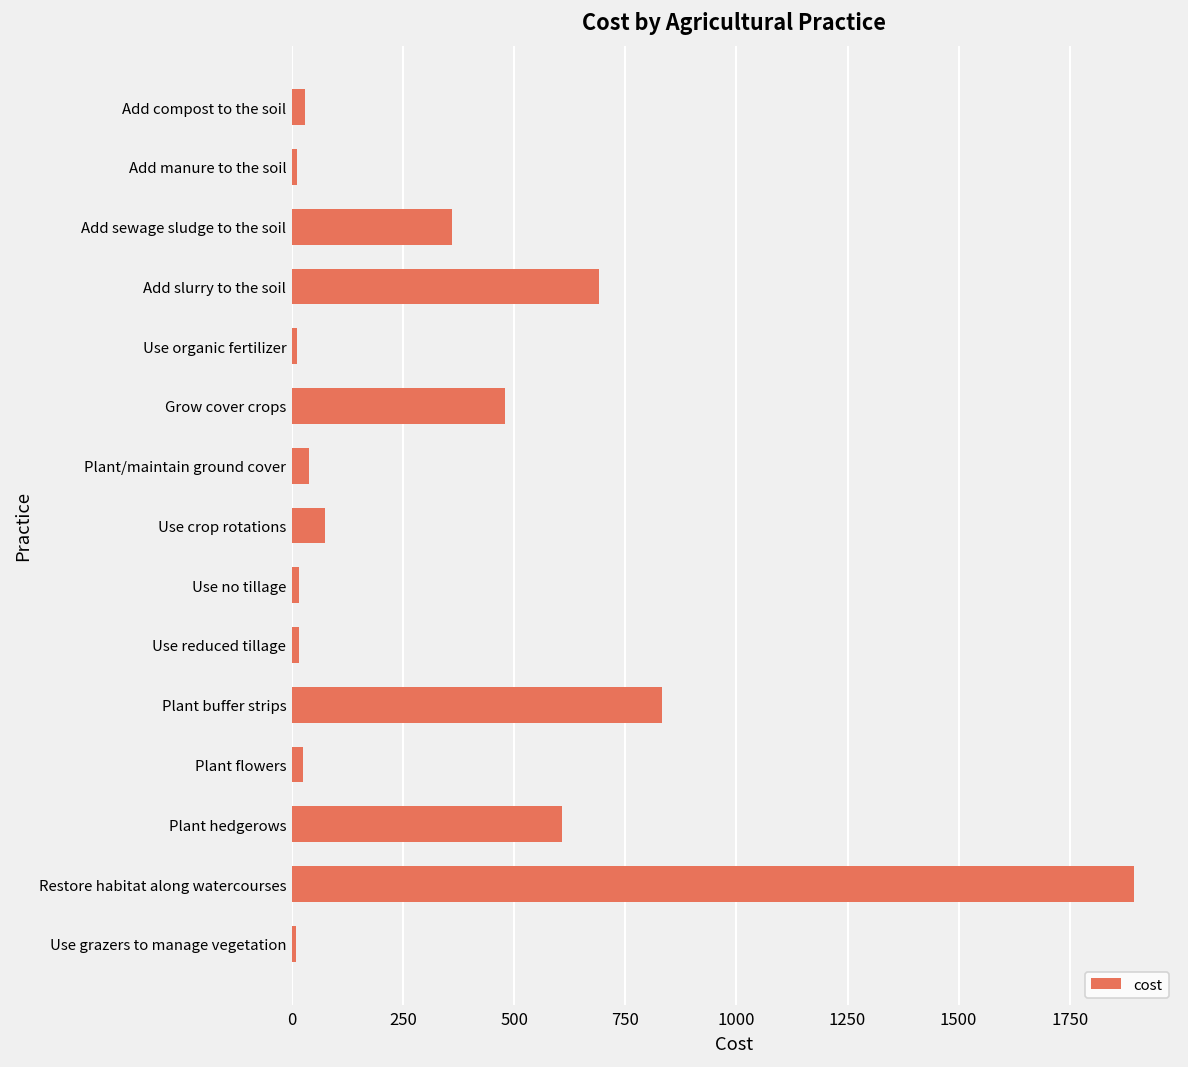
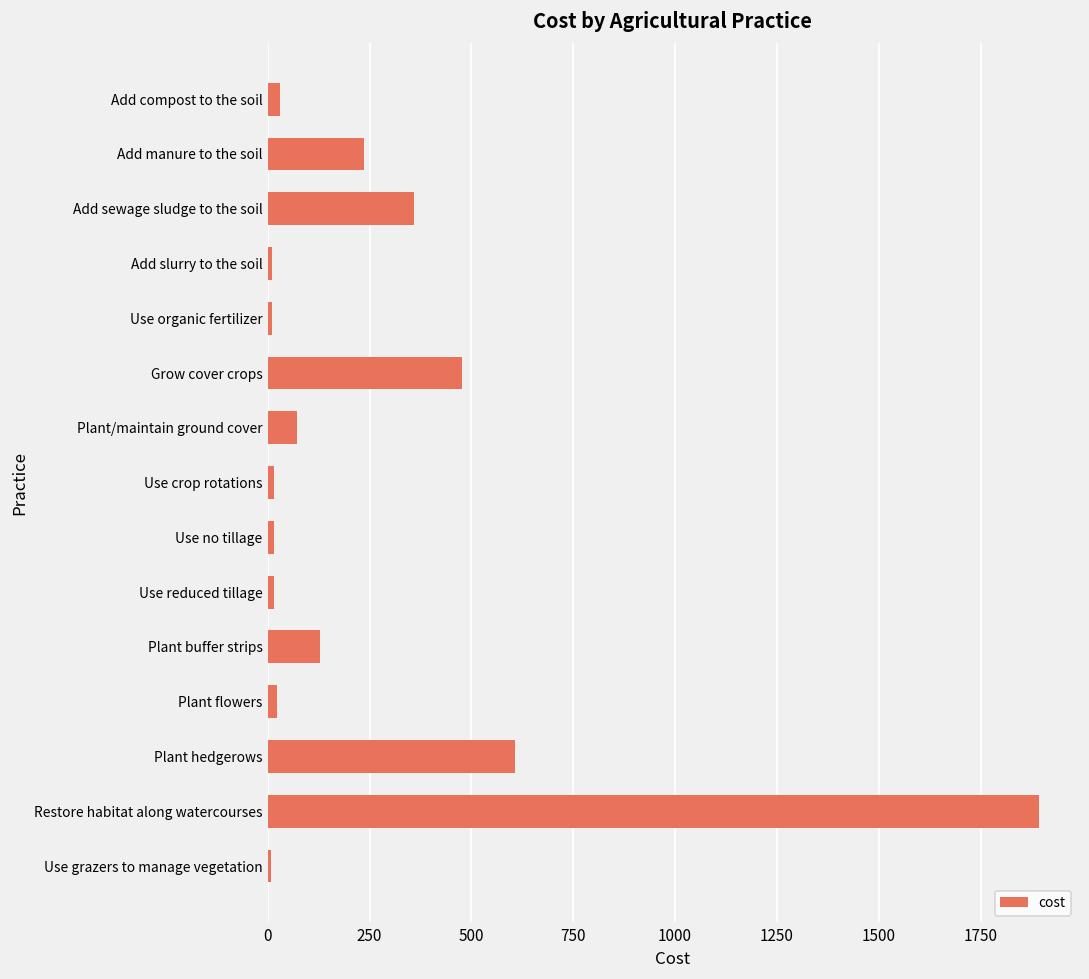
  {
    "Add compost to the soil": 30,
-   "Add manure to the soil": 10,
+   "Add manure to the soil": 240,
    "Add sewage sludge to the soil": 360,
-   "Add slurry to the soil": 690,
+   "Add slurry to the soil": 10,
    "Use organic fertilizer": 10,
    "Grow cover crops": 480,
-   "Plant/maintain ground cover": 40,
-   "Use crop rotations": 70,
+   "Plant/maintain ground cover": 70,
+   "Use crop rotations": 20,
    "Use no tillage": 10,
    "Use reduced tillage": 20,
-   "Plant buffer strips": 830,
+   "Plant buffer strips": 130,
    "Plant flowers": 20,
    "Plant hedgerows": 610,
    "Restore habitat along watercourses": 1890,
    "Use grazers to manage vegetation": 10
  }
